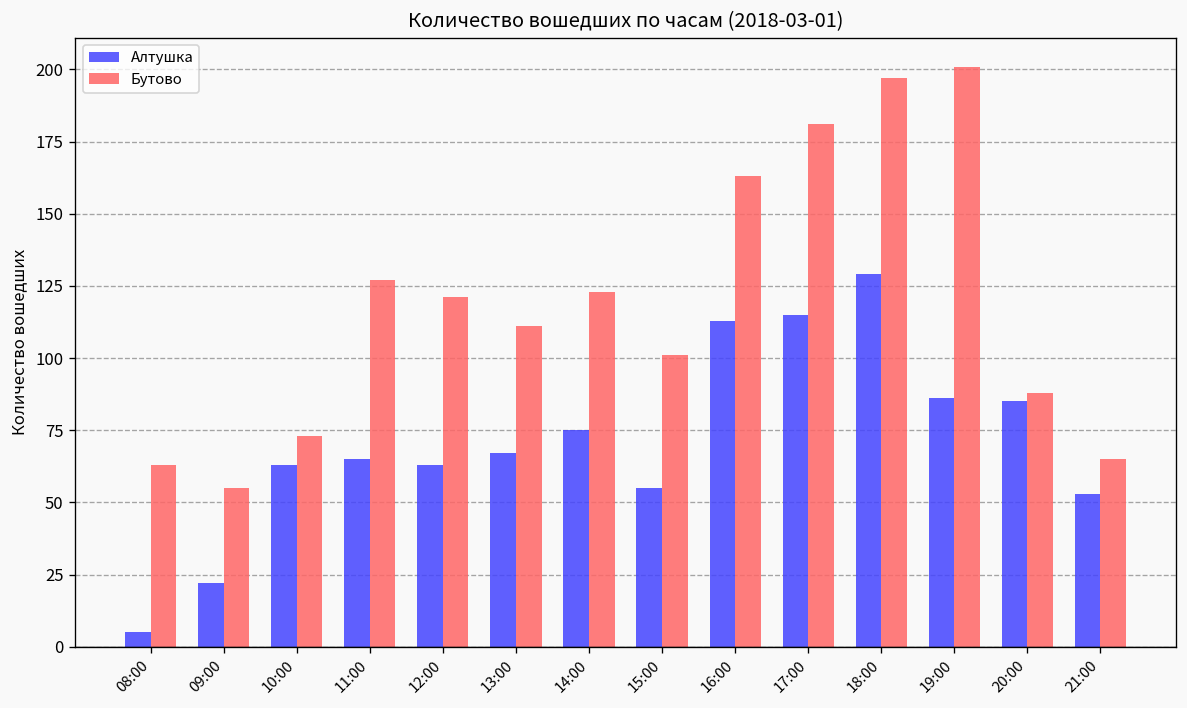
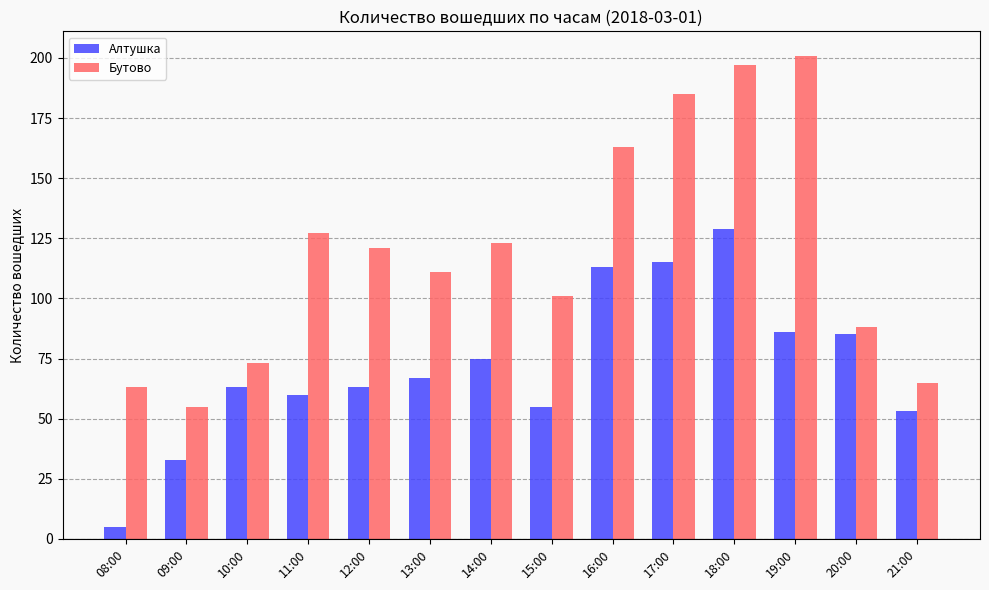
  {
    "Алтушка": {
      "08:00": 5,
-     "09:00": 22,
+     "09:00": 33,
      "10:00": 63,
-     "11:00": 65,
+     "11:00": 60,
      "12:00": 63,
      "13:00": 67,
      "14:00": 75,
      "15:00": 55,
      "16:00": 113,
      "17:00": 115,
      "18:00": 129,
      "19:00": 86,
      "20:00": 85,
      "21:00": 53
    },
    "Бутово": {
      "08:00": 63,
      "09:00": 55,
      "10:00": 73,
      "11:00": 127,
      "12:00": 121,
      "13:00": 111,
      "14:00": 123,
      "15:00": 101,
      "16:00": 163,
-     "17:00": 181,
+     "17:00": 185,
      "18:00": 197,
      "19:00": 201,
      "20:00": 88,
      "21:00": 65
    }
  }
